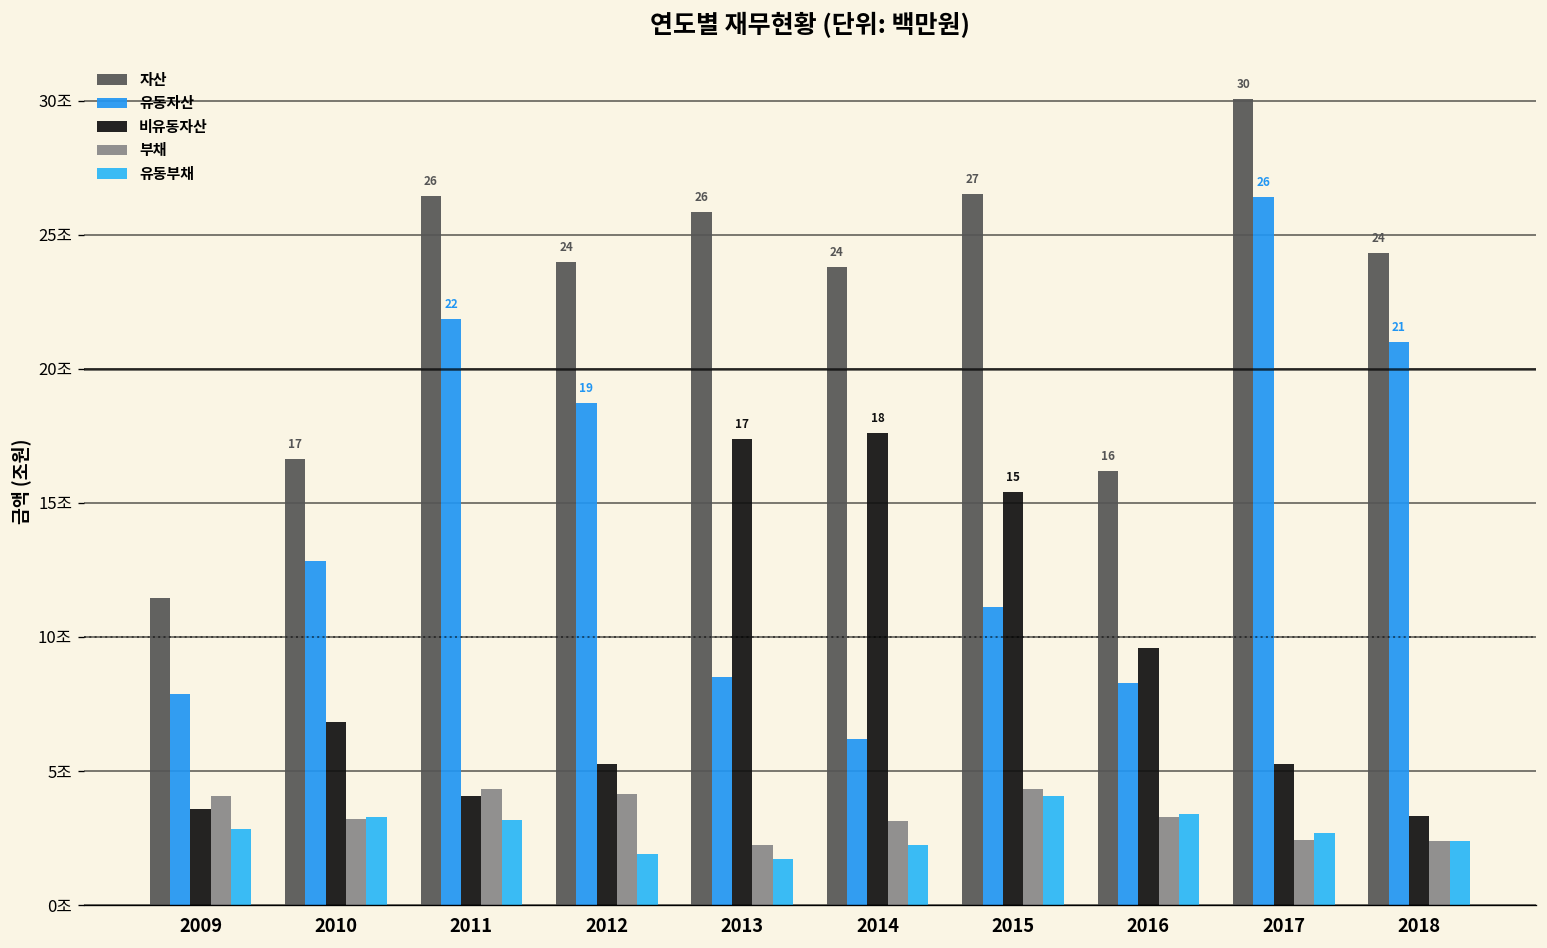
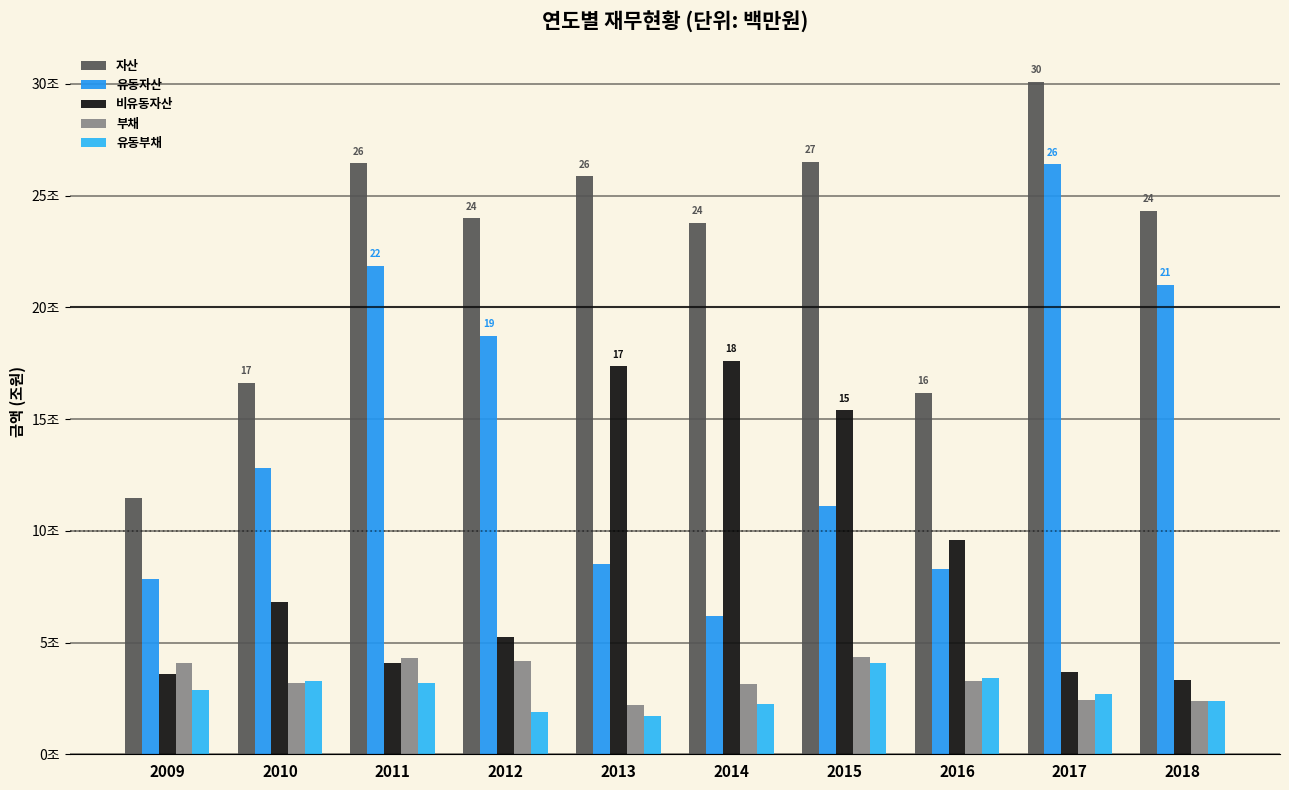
  {
    "자산": {
      "2010": "17",
      "2011": "26",
      "2012": "24",
      "2013": "26",
      "2014": "24",
      "2015": "27",
      "2016": "16",
      "2017": "30",
      "2018": "24"
    },
    "비유동자산": {
      "2009": "3.6조",
      "2010": "6.8조",
      "2011": "4.1조",
      "2012": "5.3조",
      "2016": "9.6조",
-     "2017": "5.3조",
+     "2017": "3.7조",
      "2018": "3.3조"
    },
    "부채": {
      "2009": "4.1조",
      "2010": "3.2조",
      "2011": "4.3조",
      "2012": "4.2조",
      "2013": "2.2조",
      "2014": "3.1조",
      "2015": "4.3조",
      "2016": "3.3조",
      "2017": "2.4조",
      "2018": "2.4조"
    }
  }
